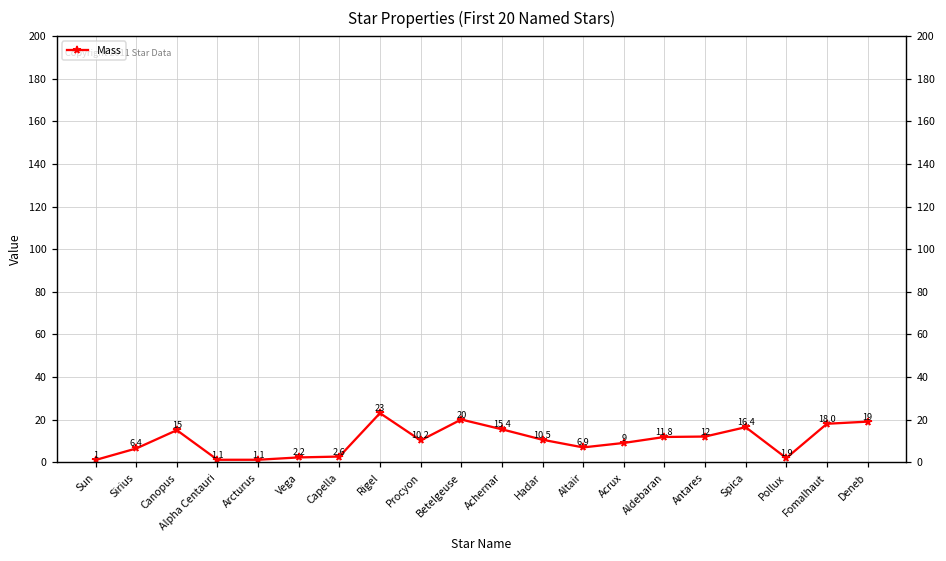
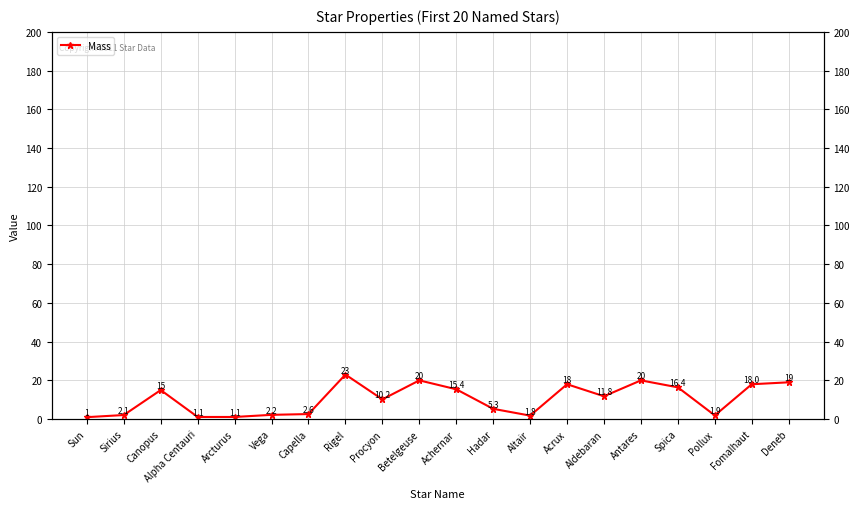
  {
    "Sun": 1,
-   "Sirius": 6.4,
+   "Sirius": 2.1,
    "Canopus": 15,
    "Alpha Centauri": 1.1,
    "Arcturus": 1.1,
    "Vega": 2.2,
    "Capella": 2.6,
    "Rigel": 23,
    "Procyon": 10.2,
    "Betelgeuse": 20,
    "Achernar": 15.4,
-   "Hadar": 10.5,
-   "Altair": 6.9,
-   "Acrux": 9,
+   "Hadar": 5.3,
+   "Altair": 1.8,
+   "Acrux": 18,
    "Aldebaran": 11.8,
-   "Antares": 12,
+   "Antares": 20,
    "Spica": 16.4,
    "Pollux": 1.9,
    "Fomalhaut": 18.0,
    "Deneb": 19
  }
